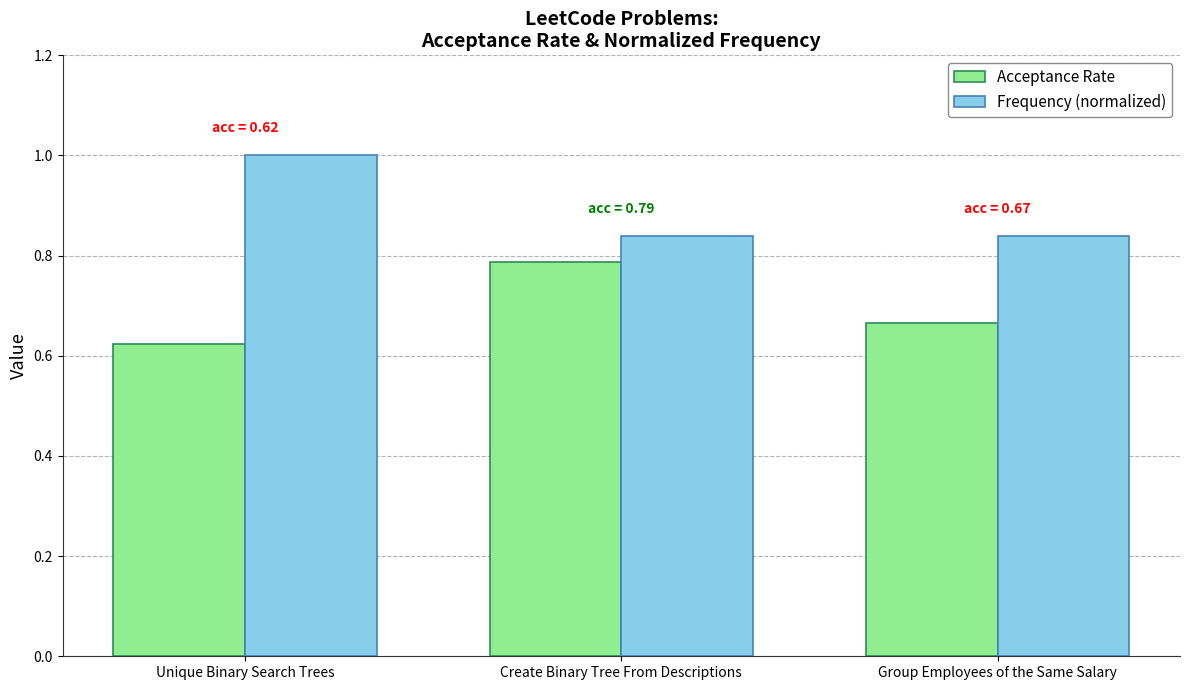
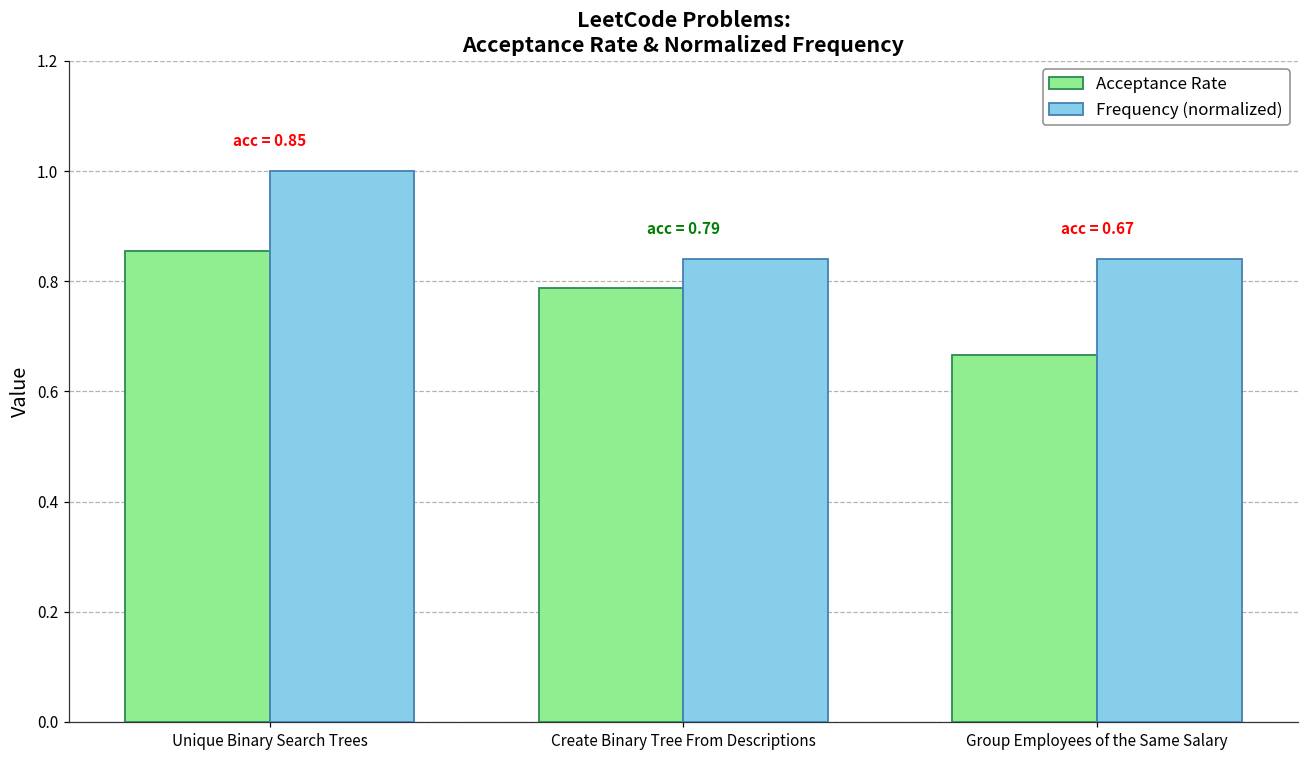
  {
    "Acceptance Rate": {
-     "Unique Binary Search Trees": 0.62
+     "Unique Binary Search Trees": 0.85
    },
    "Frequency (normalized)": {
      "Unique Binary Search Trees": 1.00,
      "Create Binary Tree From Descriptions": 0.84,
      "Group Employees of the Same Salary": 0.84
    }
  }
